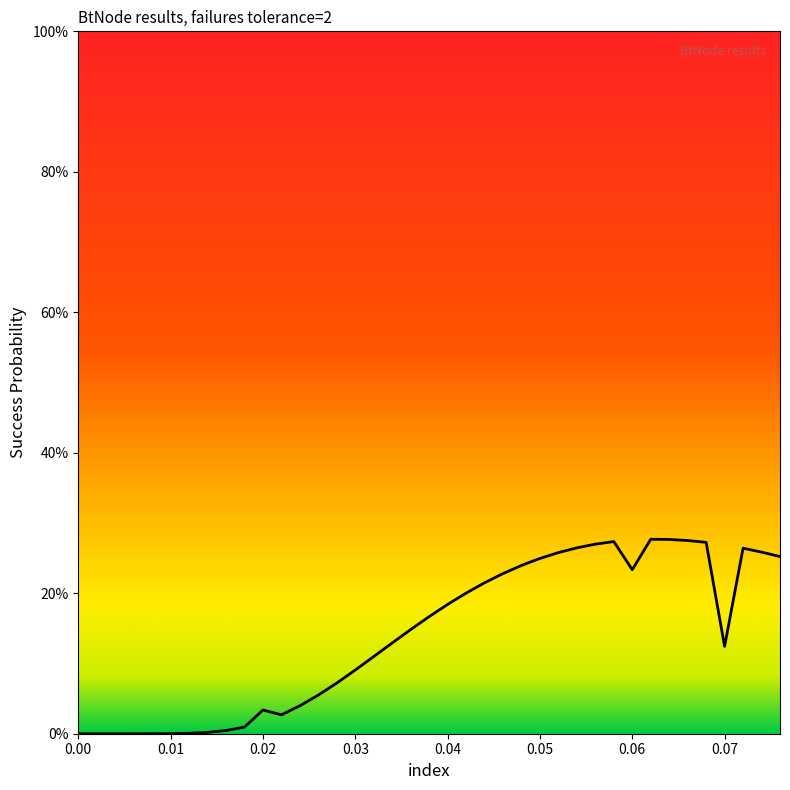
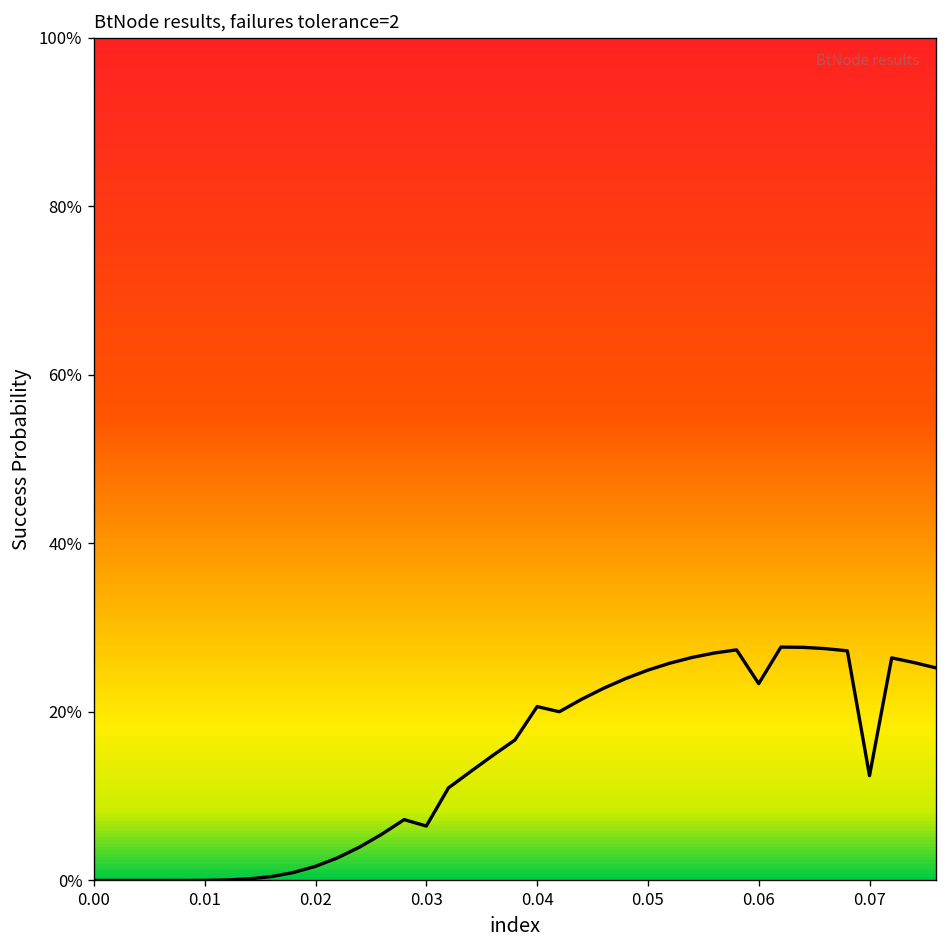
  {
    "0.00": "0%",
    "0.01": "0%",
-   "0.02": "3%",
-   "0.03": "9%",
-   "0.04": "18%",
+   "0.02": "2%",
+   "0.03": "6%",
+   "0.04": "21%",
    "0.05": "25%",
    "0.06": "23%",
    "0.07": "12%"
  }
